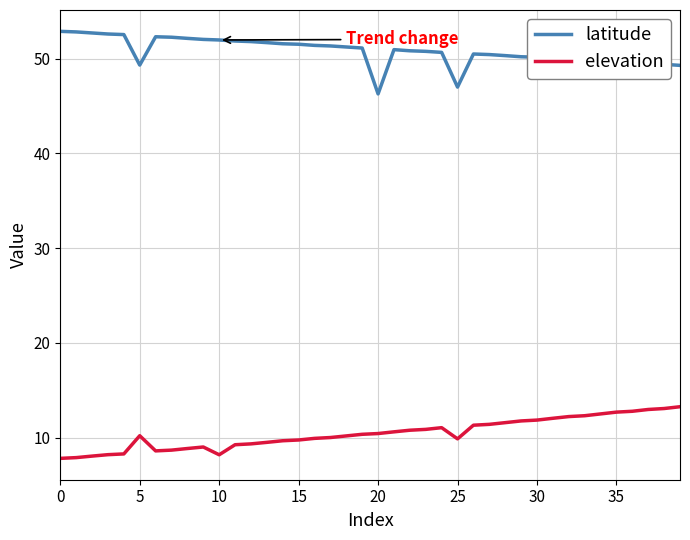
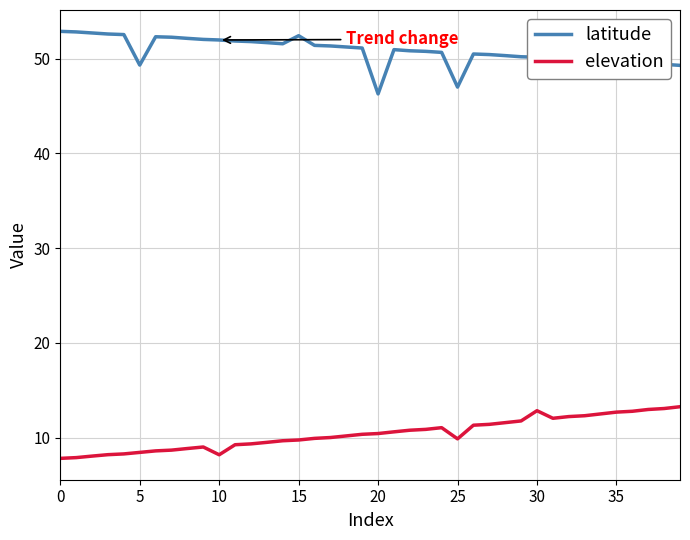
  {
    "latitude": {
      "0": 53,
      "5": 49,
      "10": 52,
-     "15": 51.5,
+     "15": 52.4,
      "20": 46,
      "25": 47
    },
    "elevation": {
      "0": 8,
-     "5": 10,
+     "5": 8,
      "10": 8,
      "15": 10,
      "20": 10,
      "25": 10,
-     "30": 12,
+     "30": 13,
      "35": 13
    }
  }
